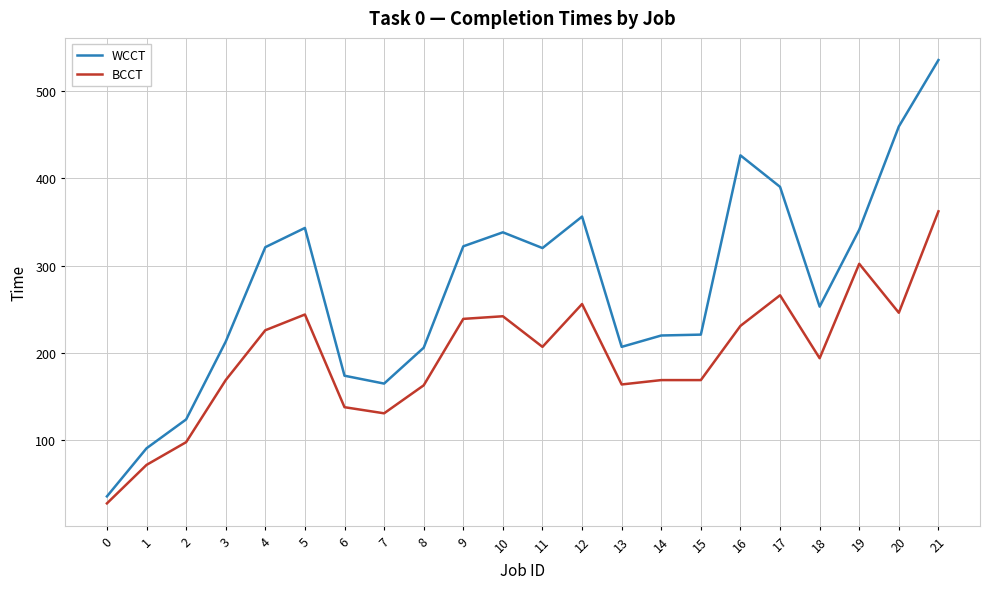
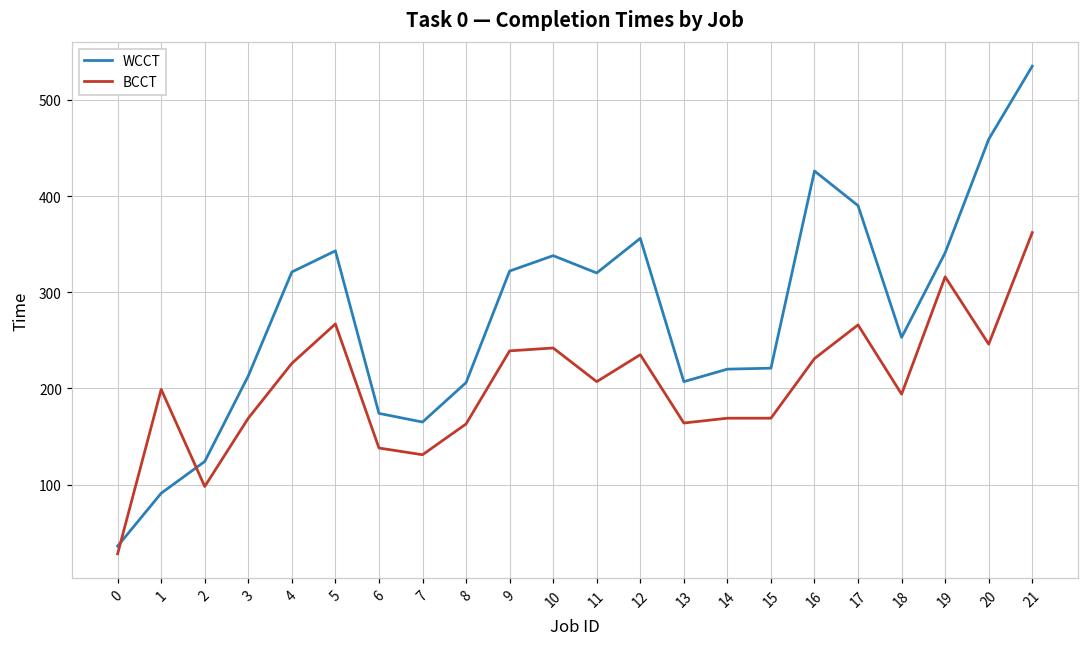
  {
    "WCCT": {
      "0": 40,
      "1": 90,
      "2": 120,
      "3": 210,
      "4": 320,
      "5": 340,
      "6": 170,
      "7": 170,
      "8": 210,
      "9": 320,
      "10": 340,
      "11": 320,
      "12": 360,
      "13": 210,
      "14": 220,
      "15": 220,
      "16": 430,
      "17": 390,
      "18": 250,
      "19": 340,
      "20": 460,
      "21": 540
    },
    "BCCT": {
      "0": 30,
-     "1": 70,
+     "1": 200,
      "2": 100,
      "3": 170,
      "4": 230,
-     "5": 240,
+     "5": 270,
      "6": 140,
      "7": 130,
      "8": 160,
      "9": 240,
      "10": 240,
      "11": 210,
-     "12": 260,
+     "12": 240,
      "13": 160,
      "14": 170,
      "15": 170,
      "16": 230,
      "17": 270,
      "18": 190,
-     "19": 300,
+     "19": 320,
      "20": 250,
      "21": 360
    }
  }
